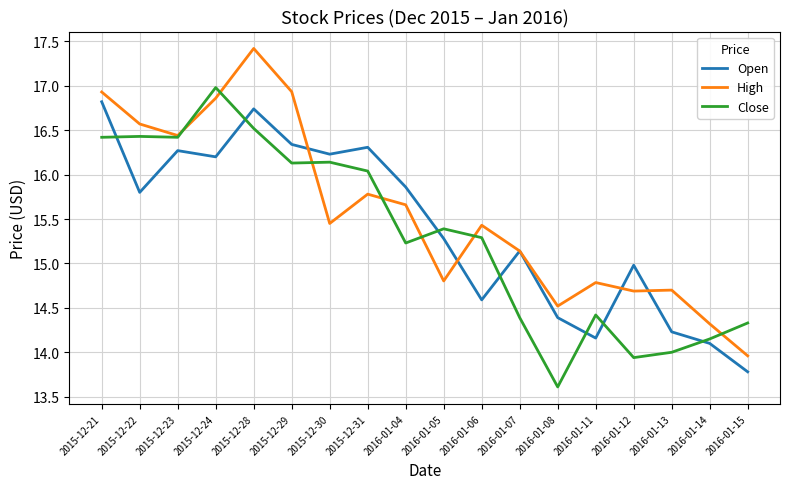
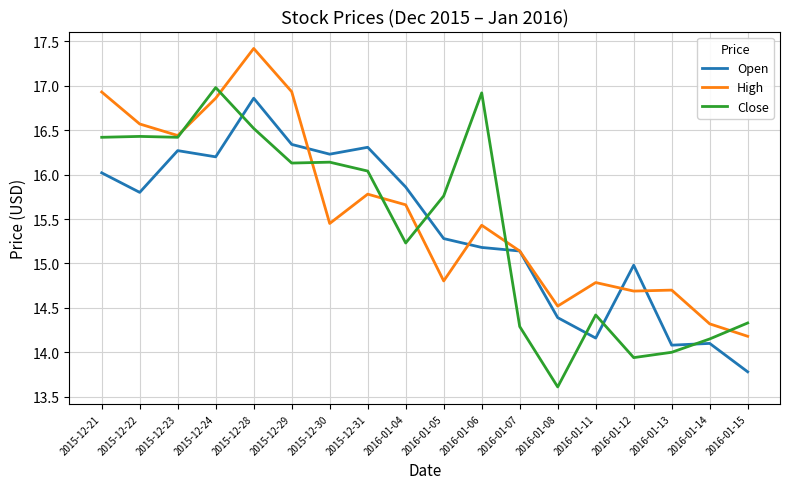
  {
    "Open": {
-     "2015-12-21": 16.8,
+     "2015-12-21": 16.0,
      "2015-12-22": 15.8,
      "2015-12-23": 16.3,
      "2015-12-24": 16.2,
-     "2015-12-28": 16.7,
+     "2015-12-28": 16.9,
      "2015-12-29": 16.3,
      "2015-12-30": 16.2,
      "2015-12-31": 16.3,
      "2016-01-04": 15.9,
      "2016-01-05": 15.3,
-     "2016-01-06": 14.6,
+     "2016-01-06": 15.2,
      "2016-01-08": 14.4,
      "2016-01-11": 14.2,
      "2016-01-12": 15.0,
-     "2016-01-13": 14.2,
+     "2016-01-13": 14.1,
      "2016-01-14": 14.1,
      "2016-01-15": 13.8
    },
    "High": {
      "2015-12-21": 16.9,
      "2015-12-22": 16.6,
      "2015-12-24": 16.9,
      "2015-12-28": 17.4,
      "2015-12-29": 16.9,
      "2015-12-30": 15.5,
      "2015-12-31": 15.8,
      "2016-01-04": 15.7,
      "2016-01-05": 14.8,
      "2016-01-06": 15.4,
      "2016-01-08": 14.5,
      "2016-01-11": 14.8,
      "2016-01-12": 14.7,
      "2016-01-13": 14.7,
      "2016-01-14": 14.3,
-     "2016-01-15": 14.0
+     "2016-01-15": 14.2
    },
    "Close": {
      "2015-12-21": 16.4,
      "2015-12-22": 16.4,
      "2015-12-24": 17.0,
      "2015-12-28": 16.5,
      "2015-12-29": 16.1,
      "2015-12-30": 16.1,
      "2015-12-31": 16.0,
      "2016-01-04": 15.2,
-     "2016-01-05": 15.4,
-     "2016-01-06": 15.3,
-     "2016-01-07": 14.4,
+     "2016-01-05": 15.8,
+     "2016-01-06": 16.9,
+     "2016-01-07": 14.3,
      "2016-01-08": 13.6,
      "2016-01-11": 14.4,
      "2016-01-12": 13.9,
      "2016-01-13": 14.0,
      "2016-01-14": 14.2,
      "2016-01-15": 14.3
    }
  }
